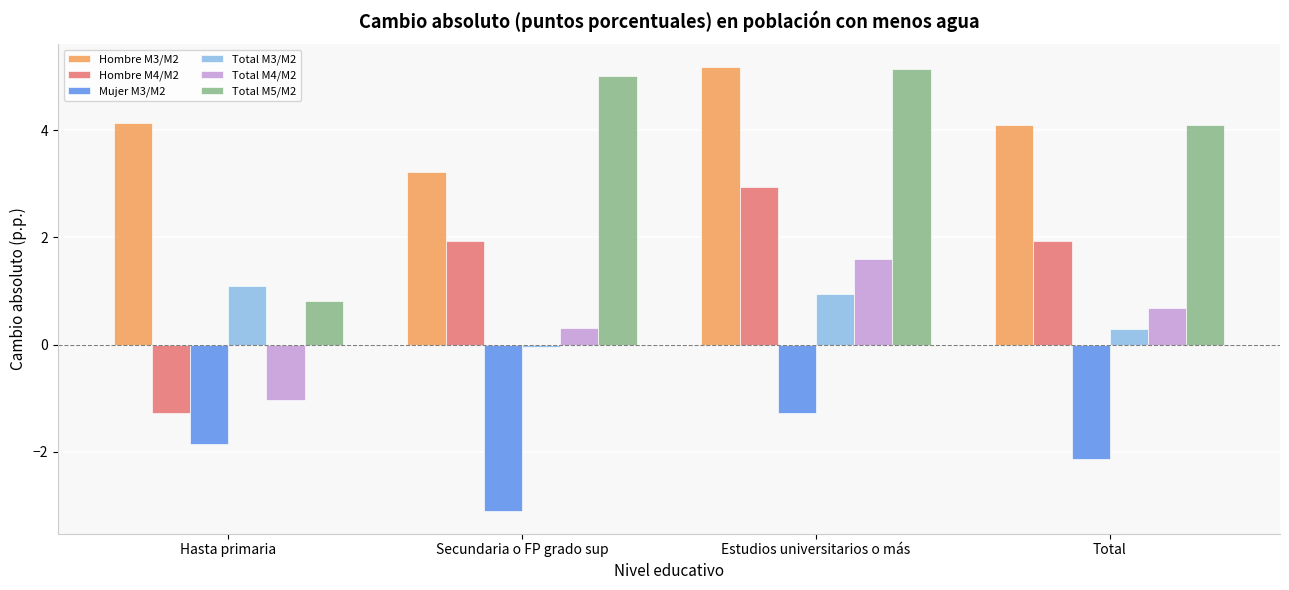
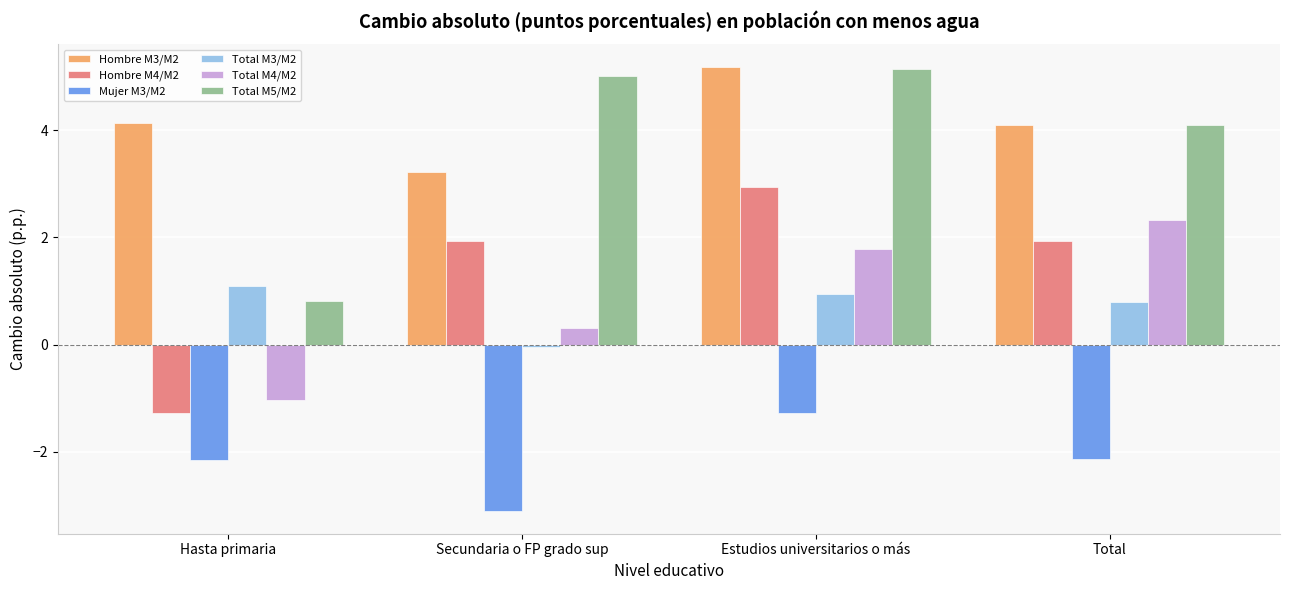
  {
    "Mujer M3/M2": {
-     "Hasta primaria": -1.8,
+     "Hasta primaria": -2.2,
      "Secundaria o FP grado sup": -3.1,
      "Estudios universitarios o más": -1.3,
      "Total": -2.1
    },
    "Total M3/M2": {
      "Hasta primaria": 1.1,
      "Secundaria o FP grado sup": 0.0,
      "Estudios universitarios o más": 0.9,
-     "Total": 0.3
+     "Total": 0.8
    },
    "Total M4/M2": {
      "Hasta primaria": -1.0,
      "Secundaria o FP grado sup": 0.3,
-     "Estudios universitarios o más": 1.6,
-     "Total": 0.7
+     "Estudios universitarios o más": 1.8,
+     "Total": 2.3
    },
    "Total M5/M2": {
      "Hasta primaria": 0.8,
      "Secundaria o FP grado sup": 5.0,
      "Estudios universitarios o más": 5.1,
      "Total": 4.1
    }
  }
